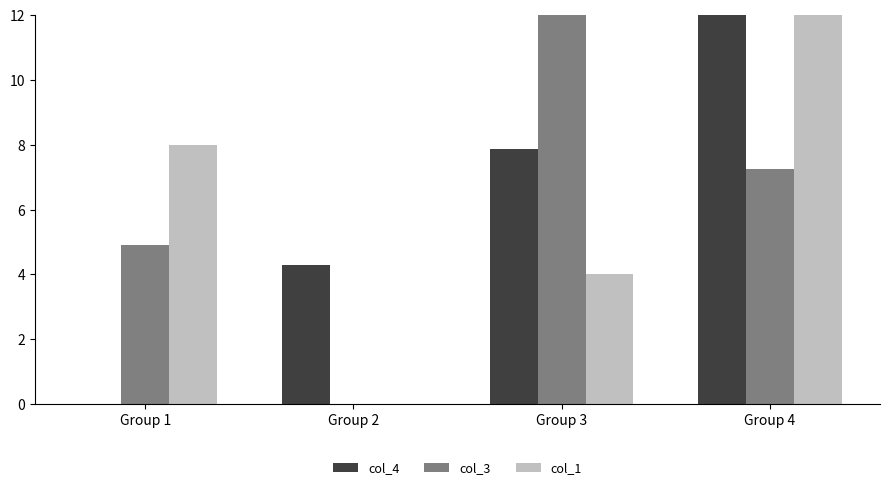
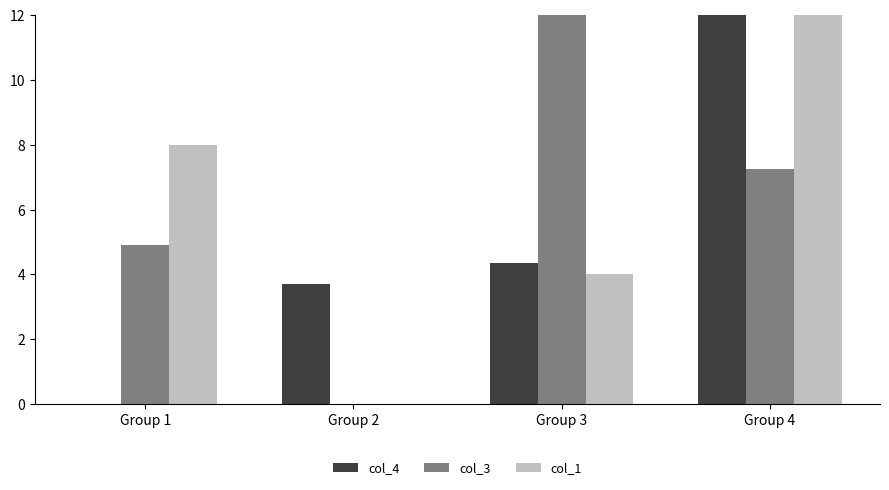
  {
    "col_4": {
      "Group 1": 0.0,
-     "Group 2": 4.3,
-     "Group 3": 7.9,
+     "Group 2": 3.7,
+     "Group 3": 4.4,
      "Group 4": 12.0
    },
    "col_3": {
      "Group 1": 4.9,
      "Group 2": 0.0,
      "Group 3": 12.0,
      "Group 4": 7.3
    },
    "col_1": {
      "Group 1": 8.0,
      "Group 2": 0.0,
      "Group 3": 4.0,
      "Group 4": 12.0
    }
  }
